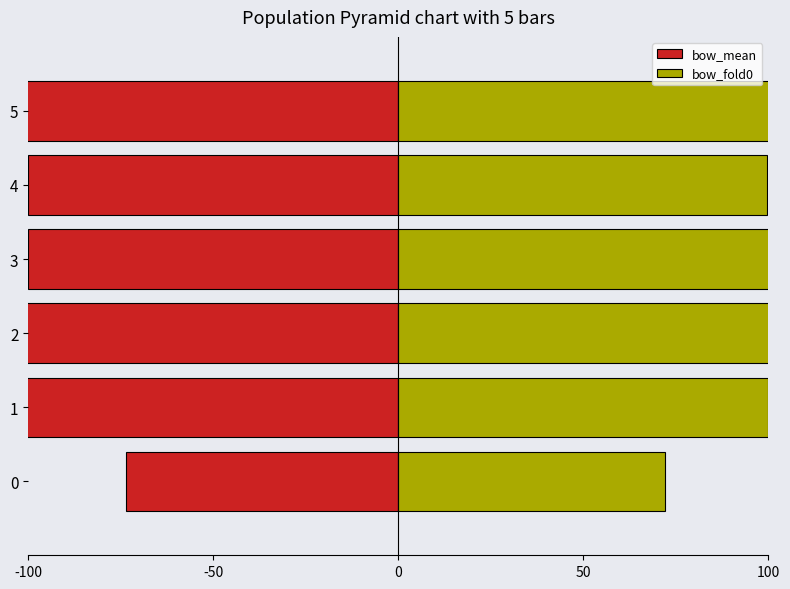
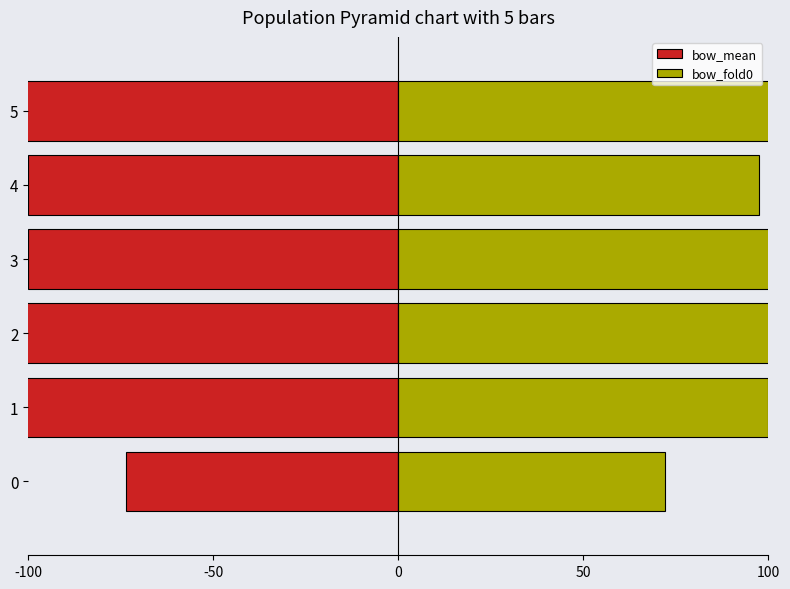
  {
    "bow_mean": {
      "4": -100,
      "3": -100,
      "0": -74
    },
    "bow_fold0": {
-     "4": 100,
+     "4": 98,
      "3": 101,
      "1": 100,
      "0": 72
    }
  }
